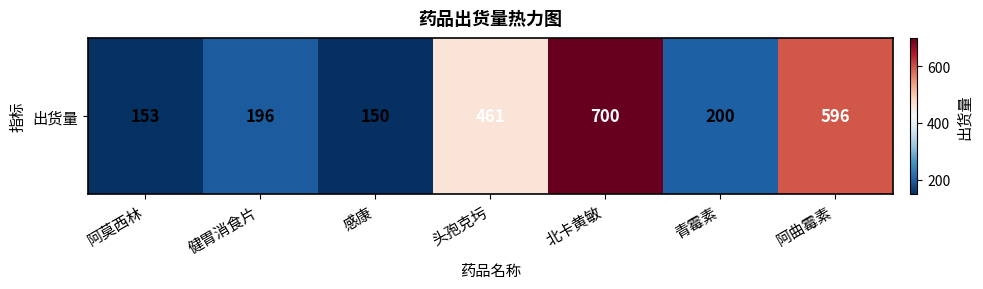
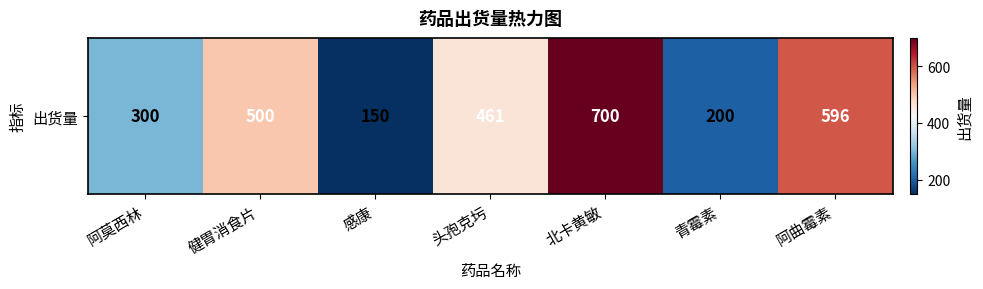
  {
    "出货量": {
-     "阿莫西林": 153,
-     "健胃消食片": 196,
+     "阿莫西林": 300,
+     "健胃消食片": 500,
      "感康": 150,
      "北卡黄敏": 700,
      "青霉素": 200,
      "阿曲霉素": 596
    }
  }
